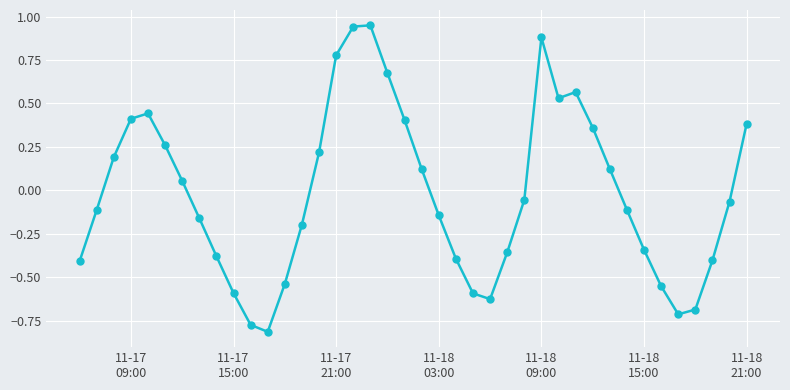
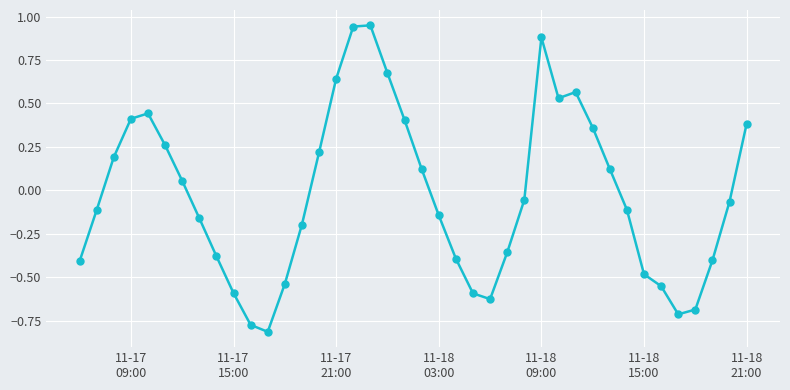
  {
    "11-17 09:00": 0.41,
    "11-17 15:00": -0.59,
-   "11-17 21:00": 0.78,
+   "11-17 21:00": 0.64,
    "11-18 03:00": -0.14,
    "11-18 09:00": 0.88,
-   "11-18 15:00": -0.34,
+   "11-18 15:00": -0.48,
    "11-18 21:00": 0.38
  }
